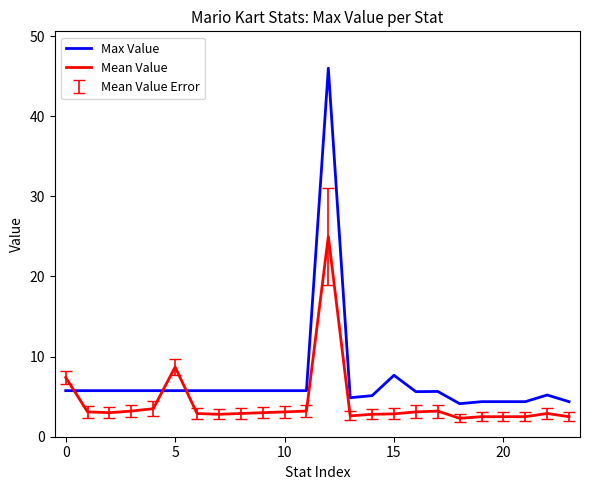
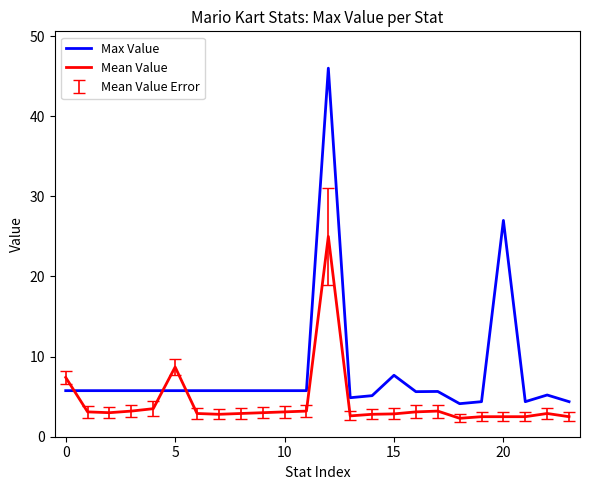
  {
    "Max Value": {
      "0": 6,
      "5": 6,
      "10": 6,
      "15": 8,
-     "20": 4
+     "20": 27
    },
    "Mean Value": {
      "0": 7,
      "5": 9,
      "10": 3,
      "15": 3,
      "20": 3
    }
  }
